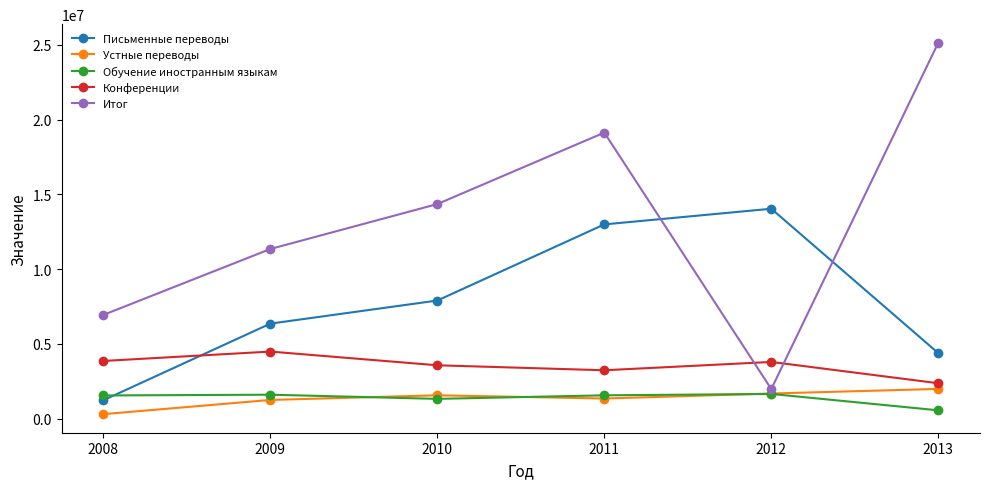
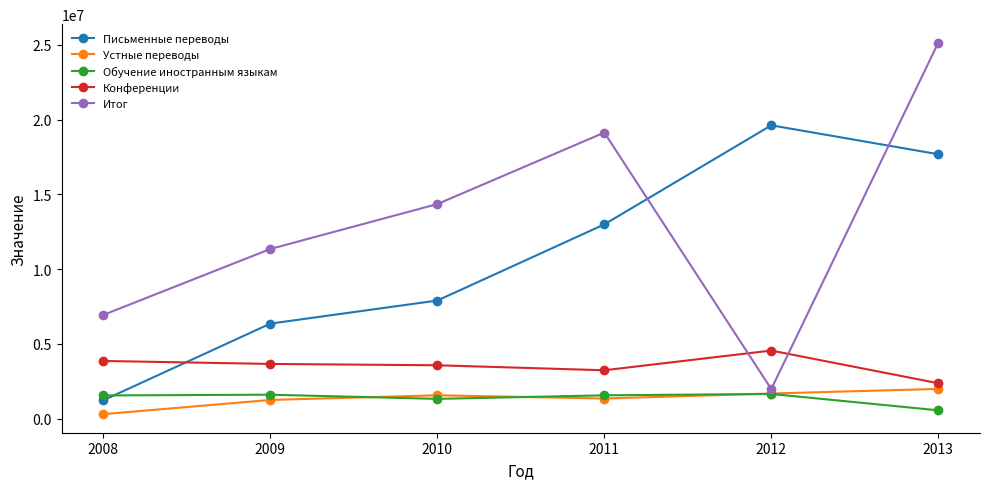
  {
    "Письменные переводы": {
      "2008": 1200000,
      "2009": 6400000,
      "2010": 7900000,
      "2011": 13000000,
-     "2012": 14000000,
-     "2013": 4400000
+     "2012": 19600000,
+     "2013": 17700000
    },
    "Устные переводы": {
      "2008": 300000,
      "2009": 1300000,
      "2010": 1600000,
      "2011": 1300000,
      "2013": 2000000
    },
    "Обучение иностранным языкам": {
      "2008": 1600000,
      "2009": 1600000,
      "2010": 1300000,
      "2011": 1600000,
      "2013": 600000
    },
    "Конференции": {
      "2008": 3900000,
-     "2009": 4500000,
+     "2009": 3700000,
      "2010": 3600000,
      "2011": 3200000,
-     "2012": 3800000,
+     "2012": 4600000,
      "2013": 2400000
    },
    "Итог": {
      "2008": 6900000,
      "2009": 11300000,
      "2010": 14300000,
      "2011": 19100000,
      "2012": 2000000,
      "2013": 25100000
    }
  }
